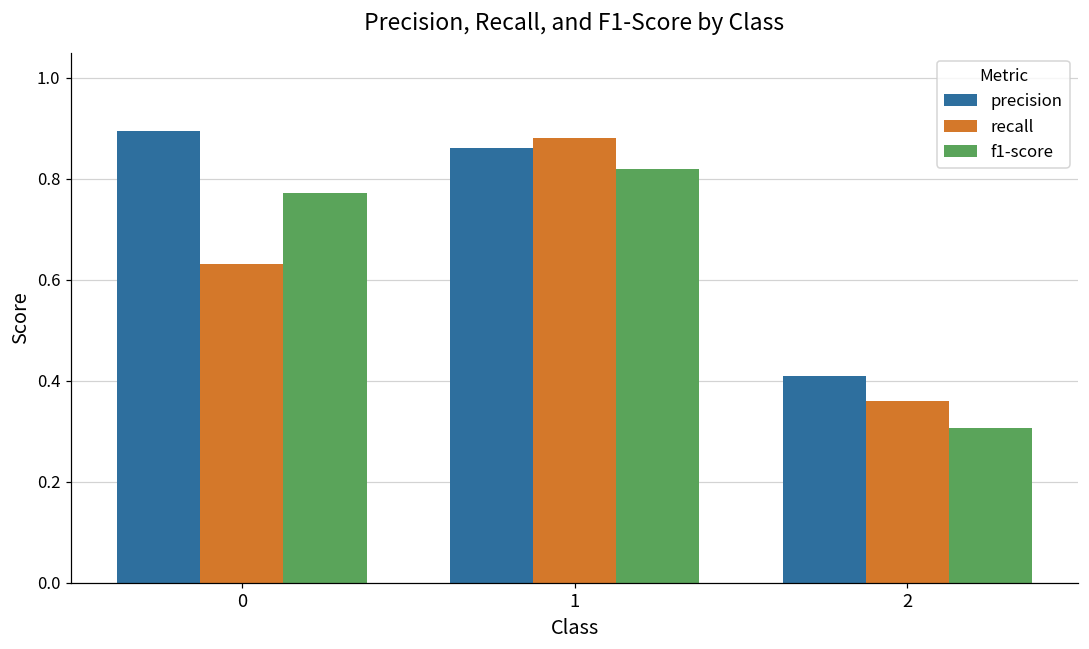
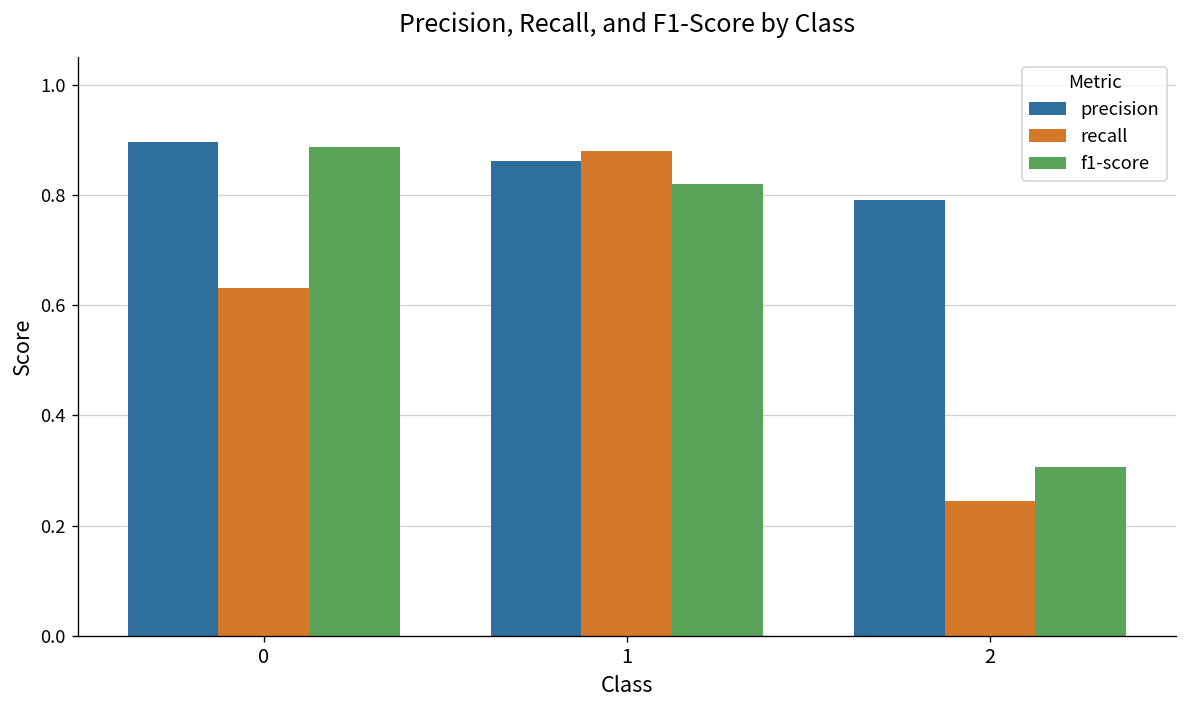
  {
    "precision": {
      "0": 0.90,
      "1": 0.86,
-     "2": 0.41
+     "2": 0.79
    },
    "recall": {
      "0": 0.63,
      "1": 0.88,
-     "2": 0.36
+     "2": 0.24
    },
    "f1-score": {
-     "0": 0.77,
+     "0": 0.89,
      "1": 0.82,
      "2": 0.31
    }
  }
